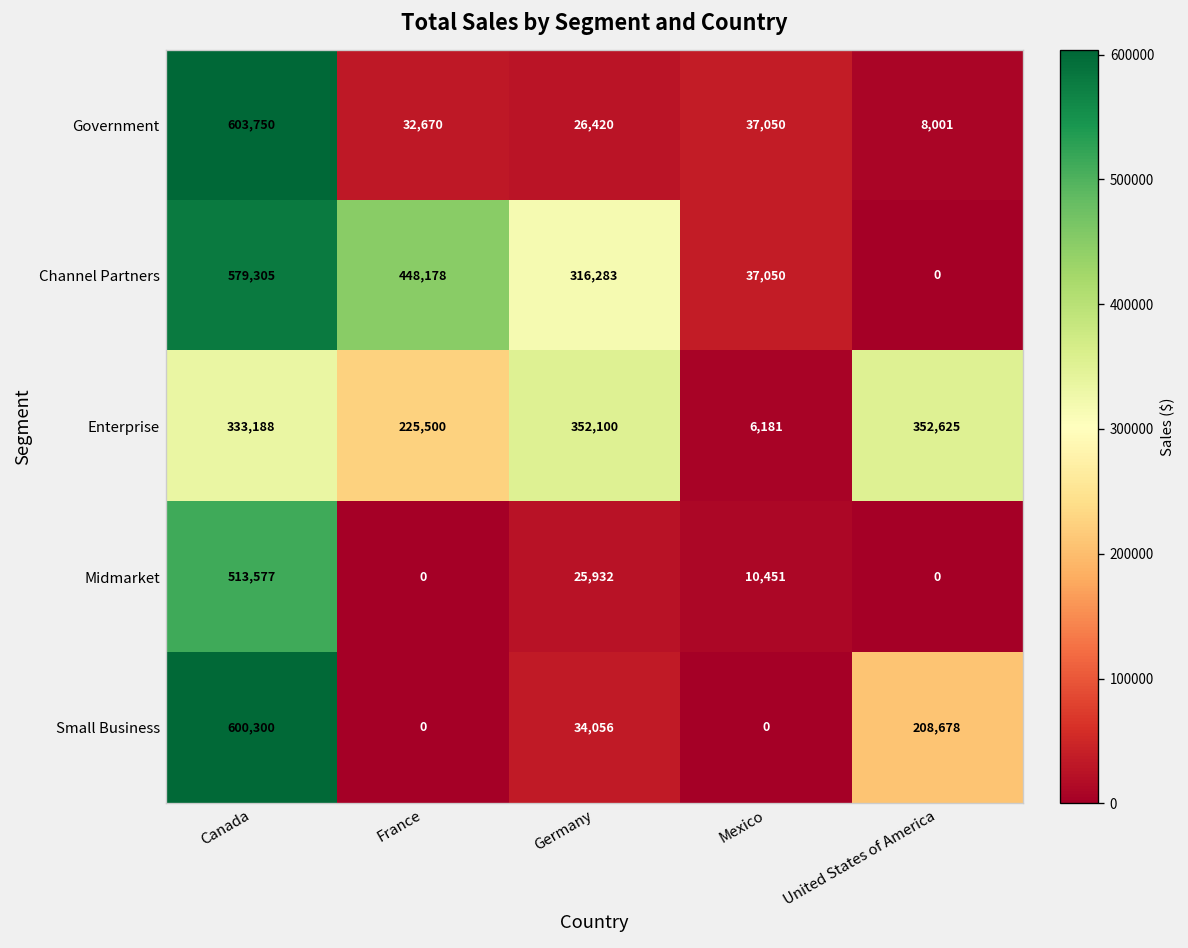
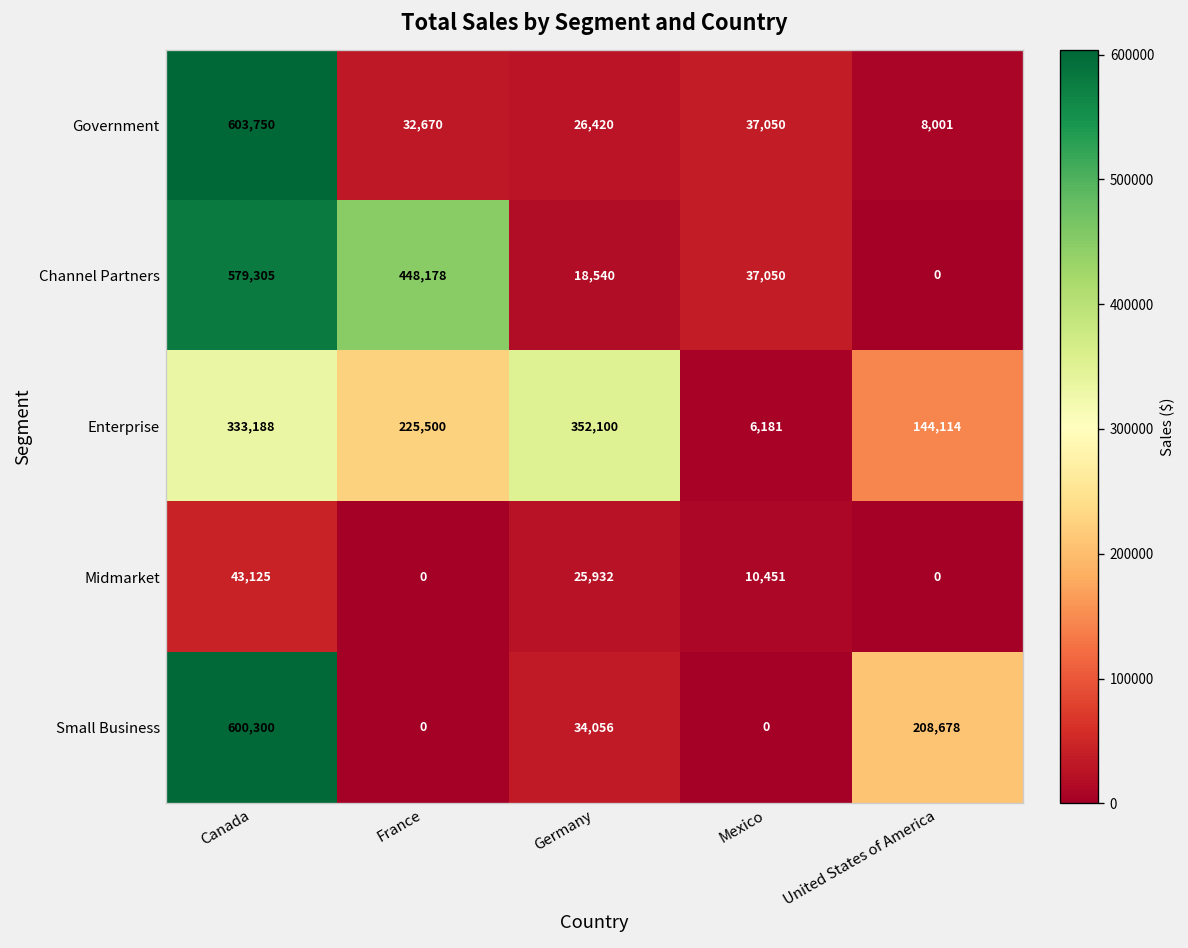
  {
    "Government": {
      "Canada": "603,750",
      "France": "32,670",
      "Germany": "26,420",
      "Mexico": "37,050",
      "United States of America": "8,001"
    },
    "Channel Partners": {
      "Canada": "579,305",
      "France": "448,178",
-     "Germany": "316,283",
+     "Germany": "18,540",
      "Mexico": "37,050",
      "United States of America": "0"
    },
    "Enterprise": {
      "Canada": "333,188",
      "France": "225,500",
      "Germany": "352,100",
      "Mexico": "6,181",
-     "United States of America": "352,625"
+     "United States of America": "144,114"
    },
    "Midmarket": {
-     "Canada": "513,577",
+     "Canada": "43,125",
      "France": "0",
      "Germany": "25,932",
      "Mexico": "10,451",
      "United States of America": "0"
    },
    "Small Business": {
      "Canada": "600,300",
      "France": "0",
      "Germany": "34,056",
      "Mexico": "0",
      "United States of America": "208,678"
    }
  }
